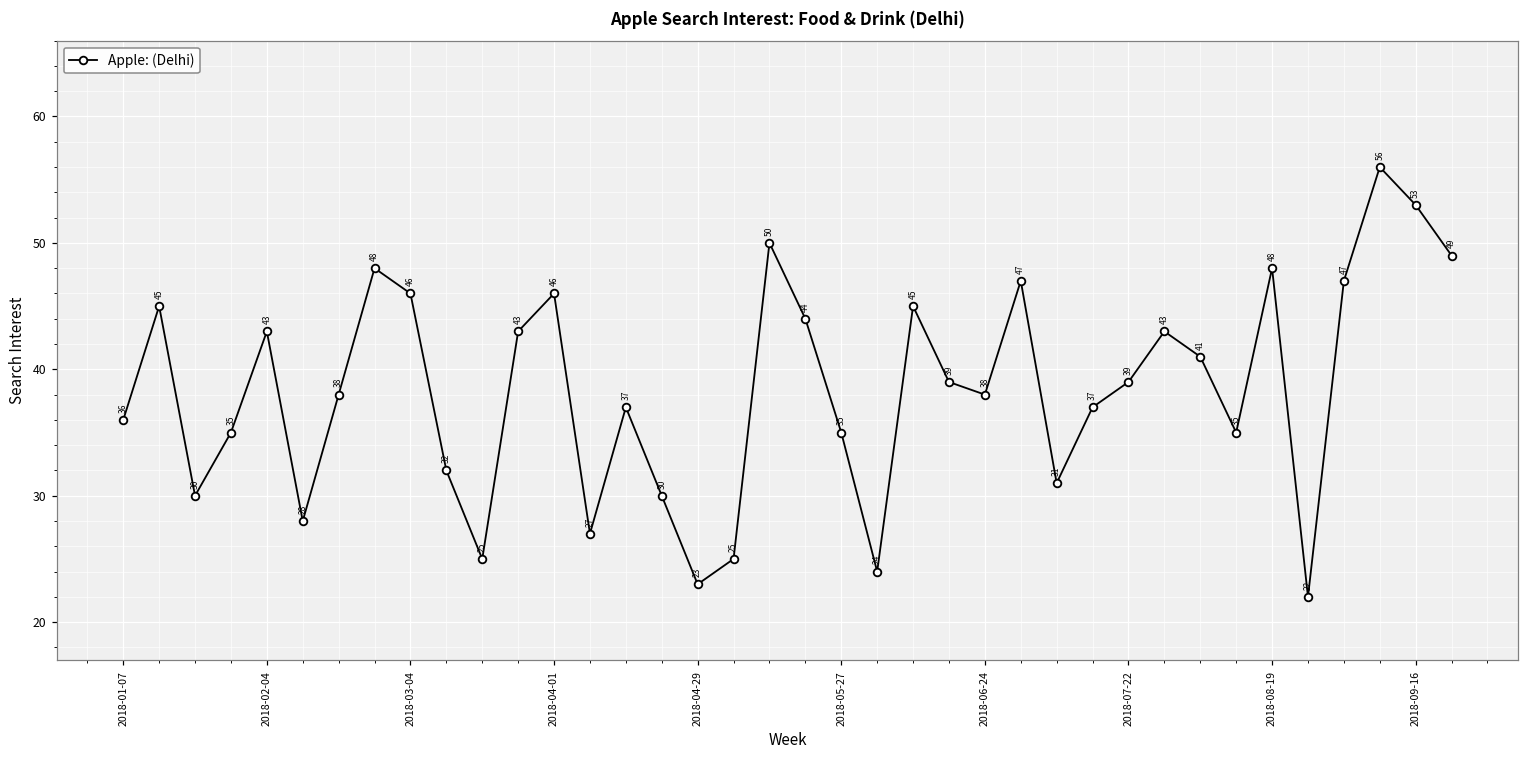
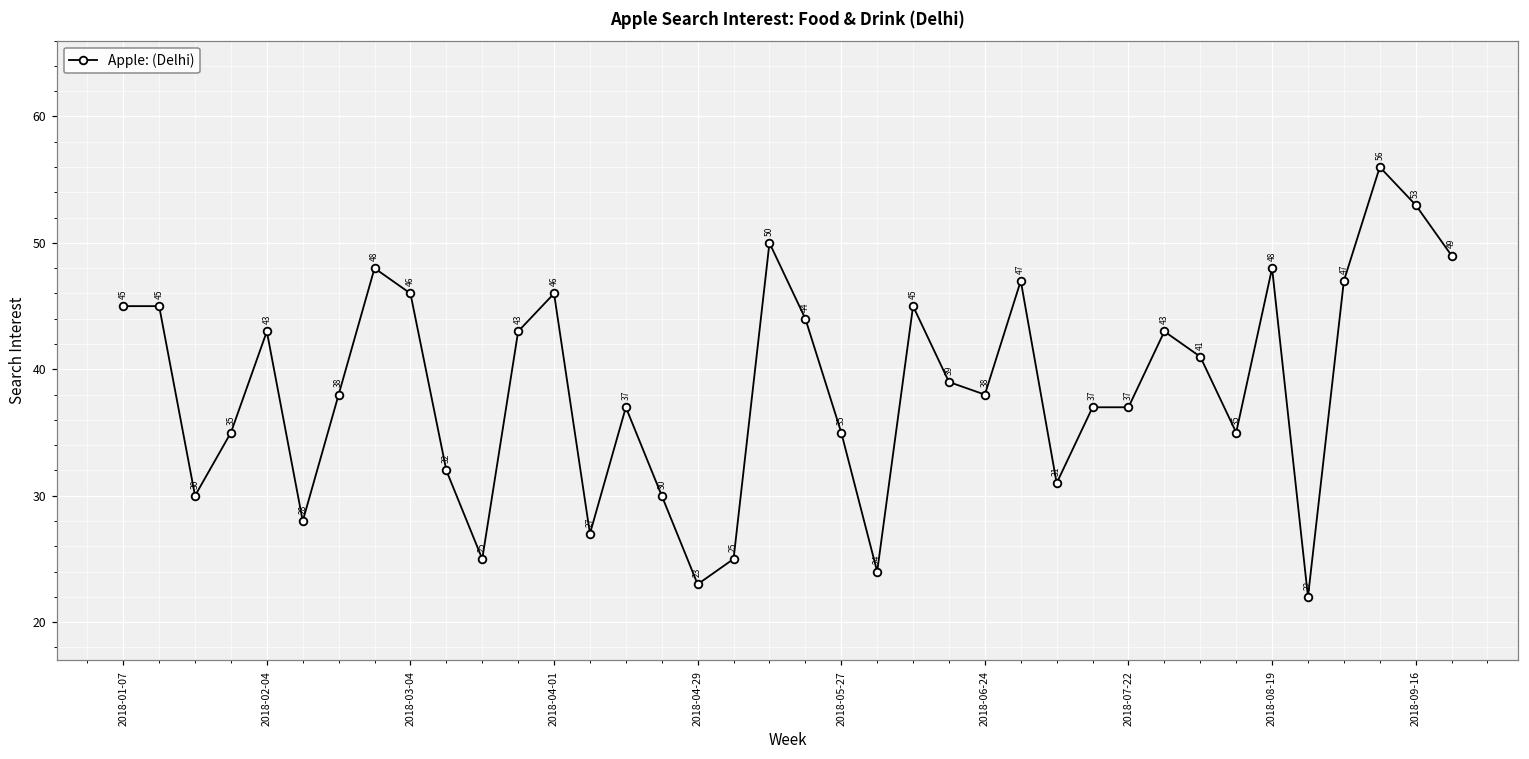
  {
-   "2018-01-07": 36,
+   "2018-01-07": 45,
    "2018-02-04": 43,
    "2018-03-04": 46,
    "2018-04-01": 46,
    "2018-04-29": 23,
    "2018-05-27": 35,
    "2018-06-24": 38,
-   "2018-07-22": 39,
+   "2018-07-22": 37,
    "2018-08-19": 48,
    "2018-09-16": 53
  }
